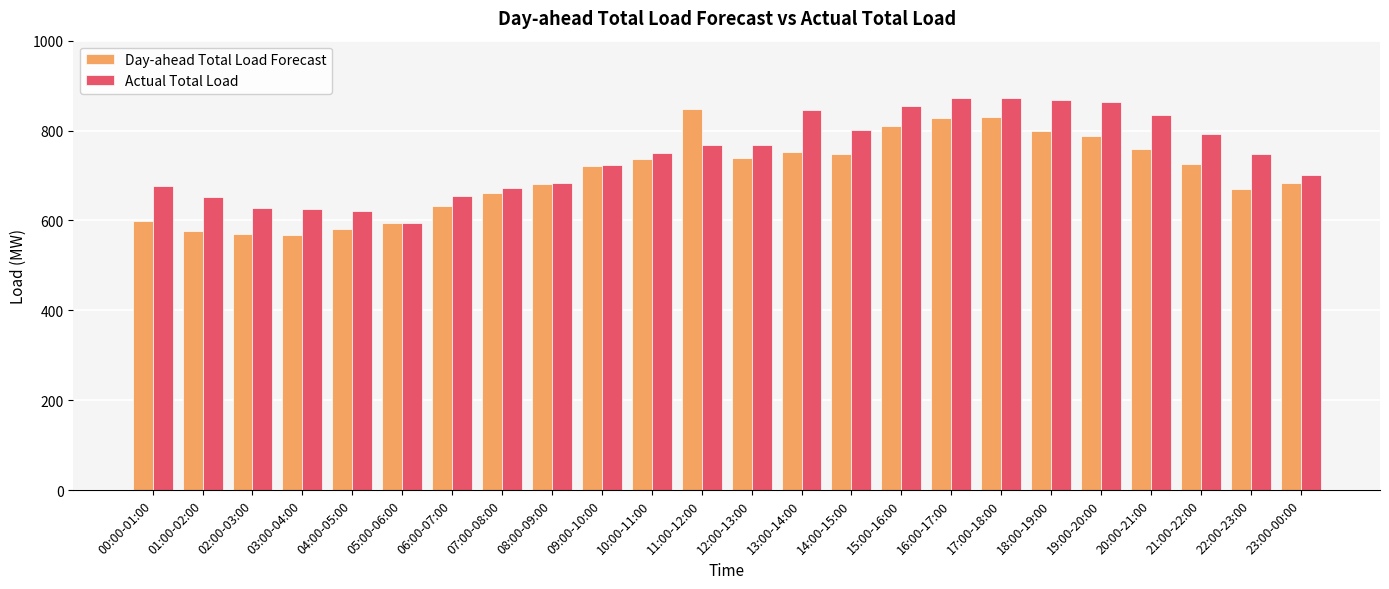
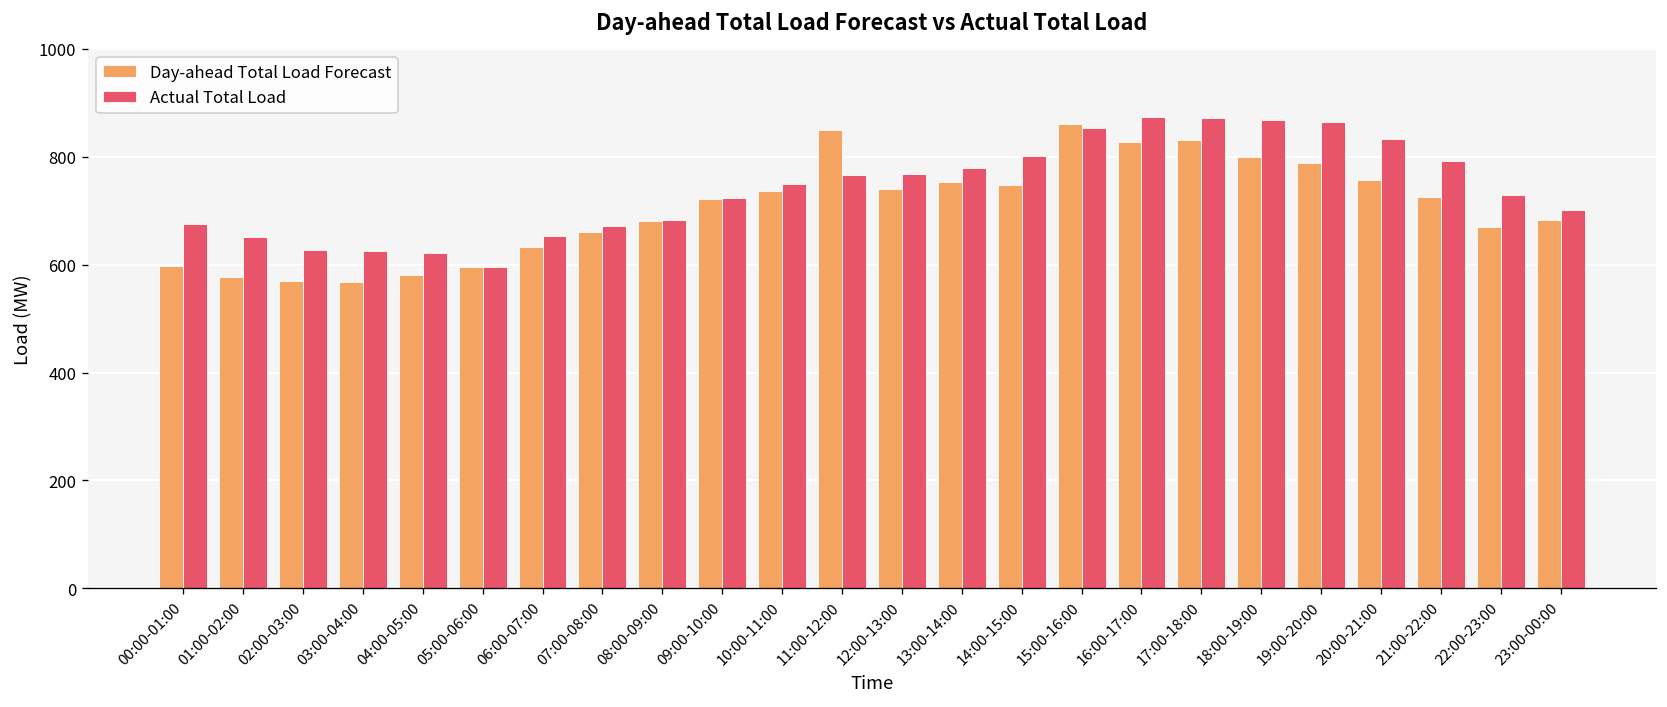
  {
    "Day-ahead Total Load Forecast": {
      "00:00-01:00": 600,
      "01:00-02:00": 580,
      "02:00-03:00": 570,
      "03:00-04:00": 570,
      "04:00-05:00": 580,
      "05:00-06:00": 600,
      "06:00-07:00": 630,
      "07:00-08:00": 660,
      "08:00-09:00": 680,
      "09:00-10:00": 720,
      "10:00-11:00": 740,
      "11:00-12:00": 850,
      "12:00-13:00": 740,
      "13:00-14:00": 750,
      "14:00-15:00": 750,
-     "15:00-16:00": 810,
+     "15:00-16:00": 860,
      "16:00-17:00": 830,
      "17:00-18:00": 830,
      "18:00-19:00": 800,
      "19:00-20:00": 790,
      "20:00-21:00": 760,
      "21:00-22:00": 730,
      "22:00-23:00": 670,
      "23:00-00:00": 680
    },
    "Actual Total Load": {
      "00:00-01:00": 680,
      "01:00-02:00": 650,
      "02:00-03:00": 630,
      "03:00-04:00": 630,
      "04:00-05:00": 620,
      "05:00-06:00": 600,
      "06:00-07:00": 650,
      "07:00-08:00": 670,
      "08:00-09:00": 680,
      "09:00-10:00": 720,
      "10:00-11:00": 750,
      "11:00-12:00": 770,
      "12:00-13:00": 770,
-     "13:00-14:00": 850,
+     "13:00-14:00": 780,
      "14:00-15:00": 800,
      "15:00-16:00": 850,
      "16:00-17:00": 870,
      "17:00-18:00": 870,
      "18:00-19:00": 870,
      "19:00-20:00": 860,
      "20:00-21:00": 830,
      "21:00-22:00": 790,
-     "22:00-23:00": 750,
+     "22:00-23:00": 730,
      "23:00-00:00": 700
    }
  }
